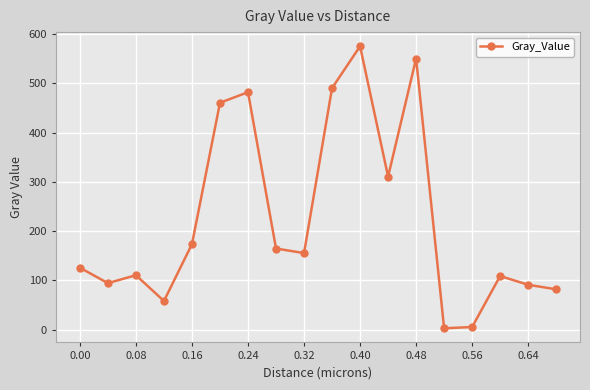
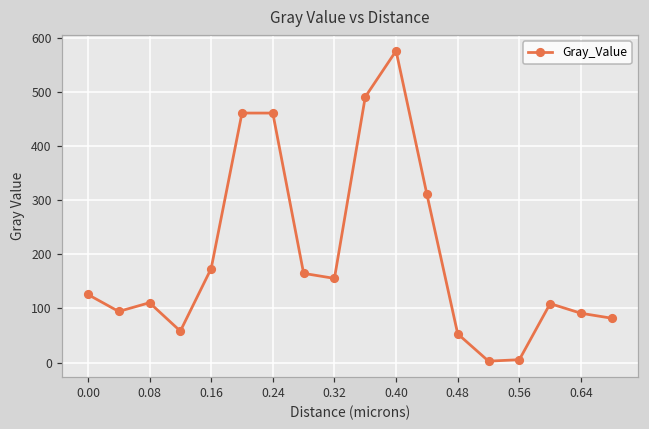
  {
    "0.00": 130,
    "0.08": 110,
    "0.16": 170,
-   "0.24": 480,
+   "0.24": 460,
    "0.32": 160,
    "0.40": 580,
-   "0.48": 550,
+   "0.48": 50,
    "0.56": 10,
    "0.64": 90
  }
